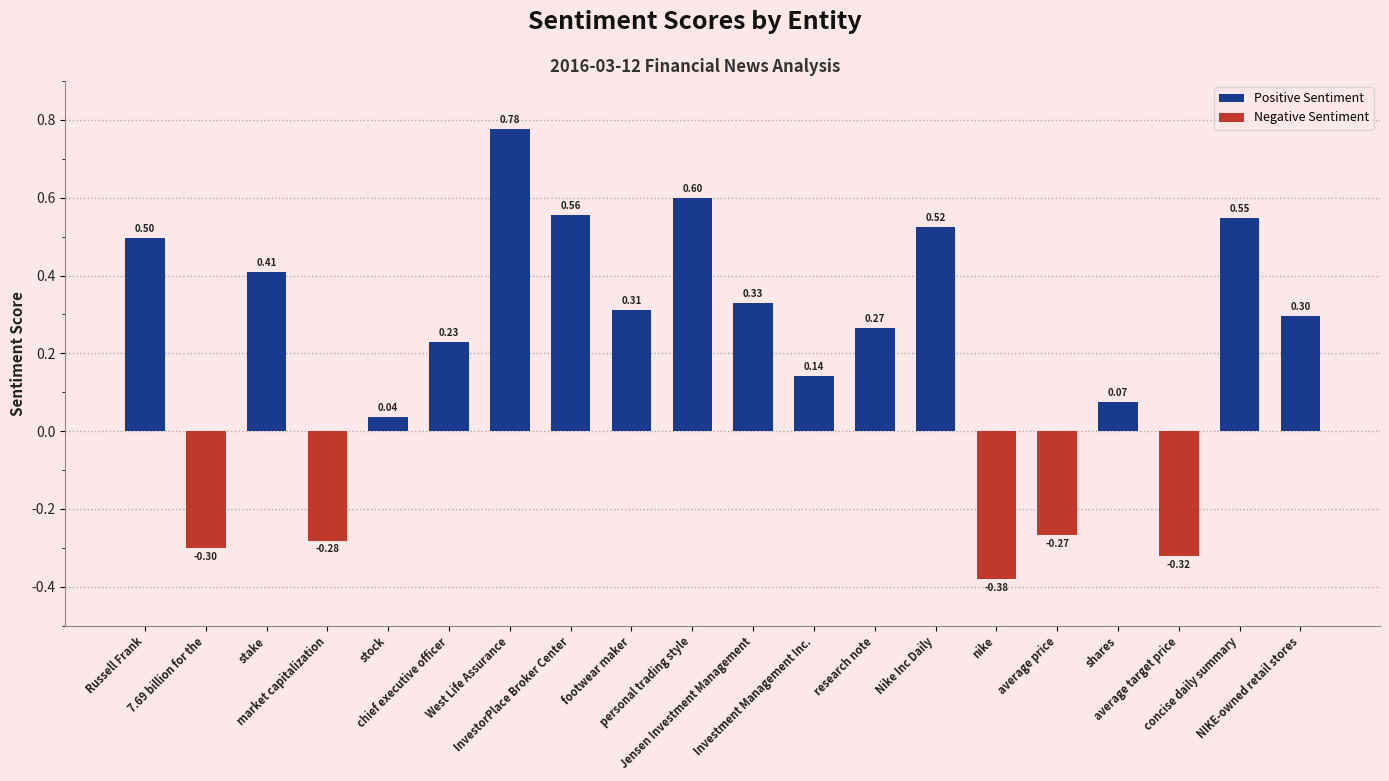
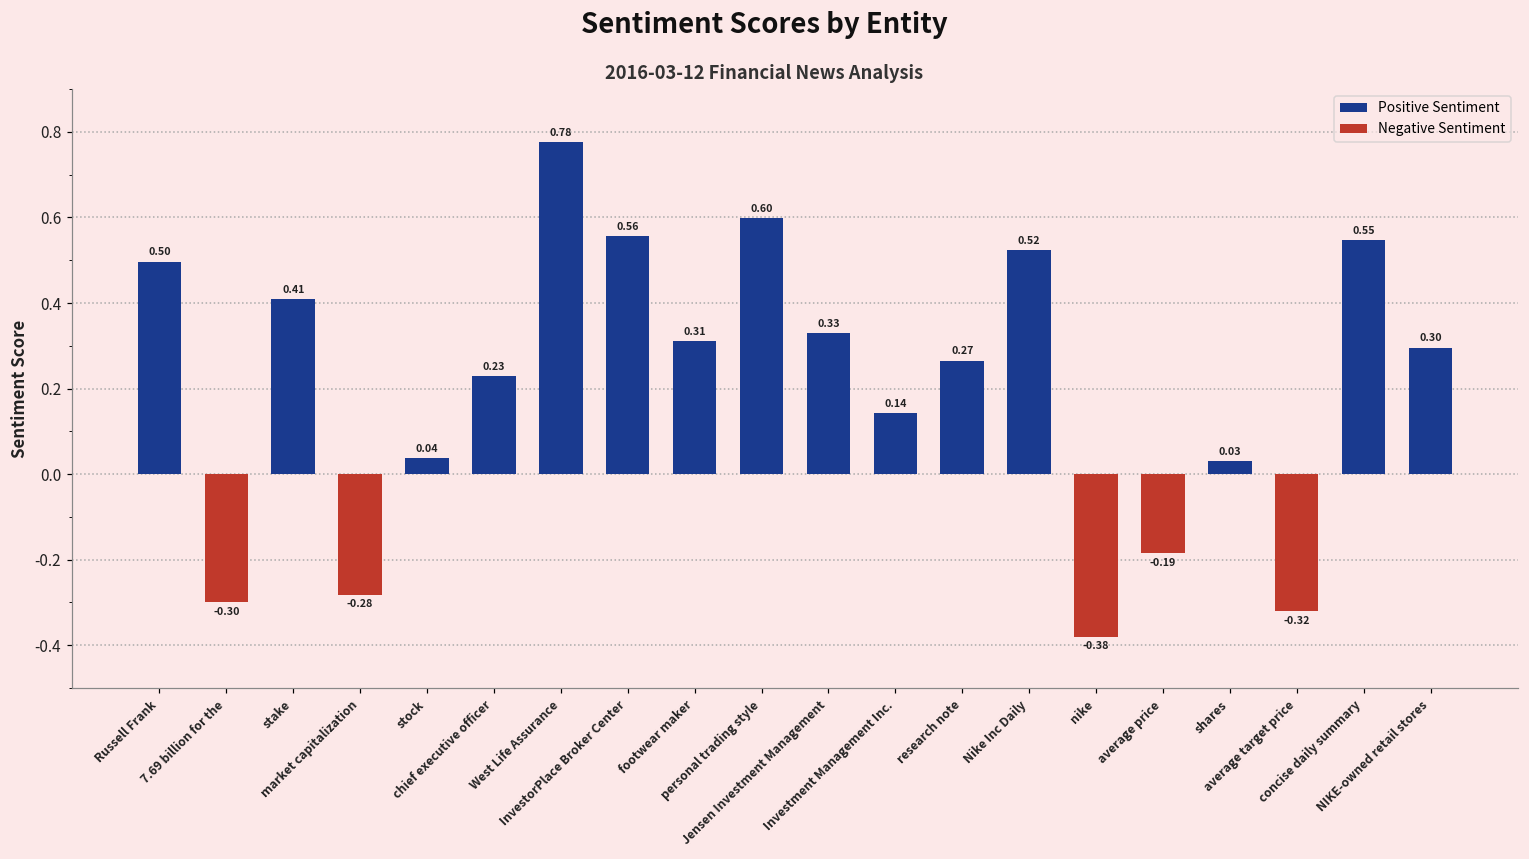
  {
    "Russell Frank": 0.50,
    "7.69 billion for the": -0.30,
    "stake": 0.41,
    "market capitalization": -0.28,
    "stock": 0.04,
    "chief executive officer": 0.23,
    "West Life Assurance": 0.78,
    "InvestorPlace Broker Center": 0.56,
    "footwear maker": 0.31,
    "personal trading style": 0.60,
    "Jensen Investment Management": 0.33,
    "Investment Management Inc.": 0.14,
    "research note": 0.27,
    "Nike Inc Daily": 0.52,
    "nike": -0.38,
-   "average price": -0.27,
-   "shares": 0.07,
+   "average price": -0.19,
+   "shares": 0.03,
    "average target price": -0.32,
    "concise daily summary": 0.55,
    "NIKE-owned retail stores": 0.30
  }
